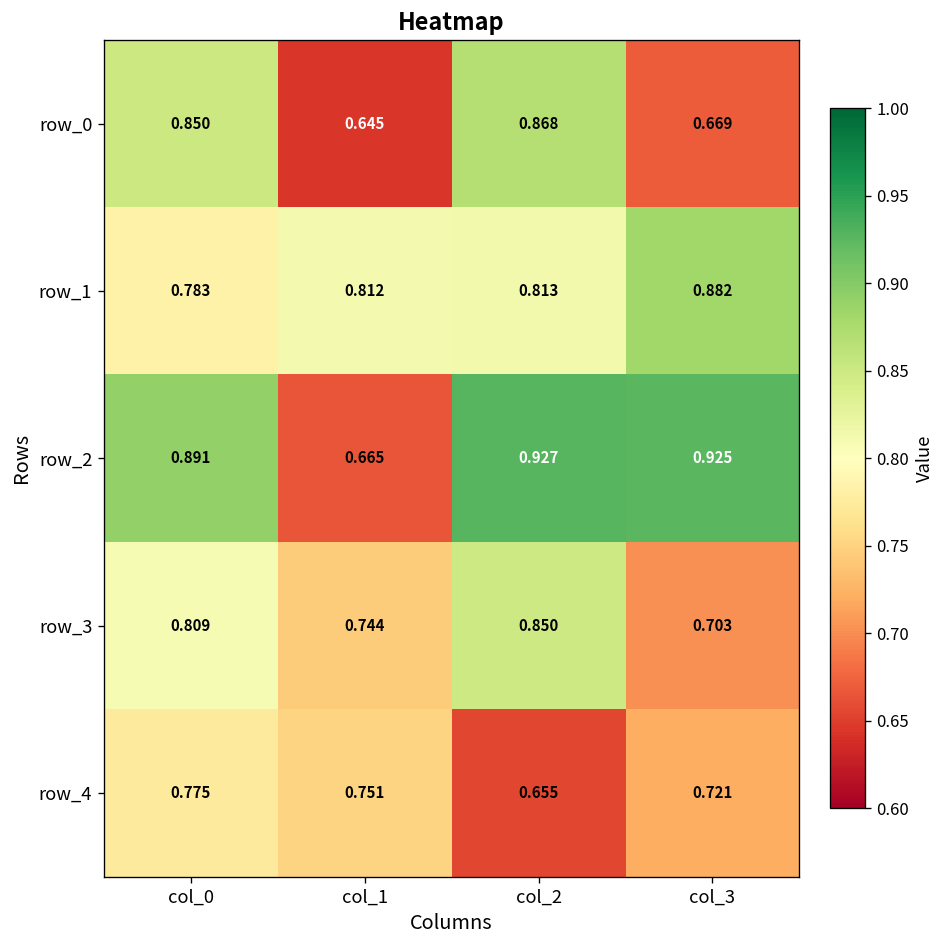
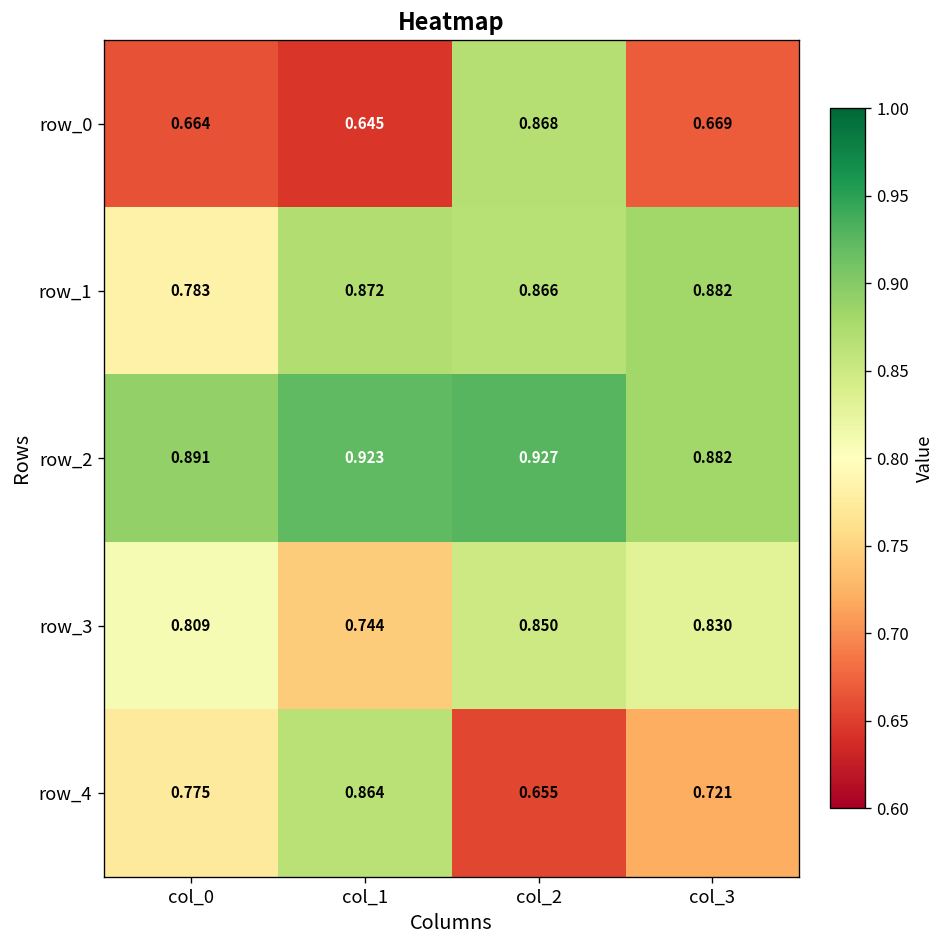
  {
    "row_0": {
-     "col_0": 0.850,
+     "col_0": 0.664,
      "col_1": 0.645,
      "col_2": 0.868,
      "col_3": 0.669
    },
    "row_1": {
      "col_0": 0.783,
-     "col_1": 0.812,
-     "col_2": 0.813,
+     "col_1": 0.872,
+     "col_2": 0.866,
      "col_3": 0.882
    },
    "row_2": {
      "col_0": 0.891,
-     "col_1": 0.665,
+     "col_1": 0.923,
      "col_2": 0.927,
-     "col_3": 0.925
+     "col_3": 0.882
    },
    "row_3": {
      "col_0": 0.809,
      "col_1": 0.744,
      "col_2": 0.850,
-     "col_3": 0.703
+     "col_3": 0.830
    },
    "row_4": {
      "col_0": 0.775,
-     "col_1": 0.751,
+     "col_1": 0.864,
      "col_2": 0.655,
      "col_3": 0.721
    }
  }
